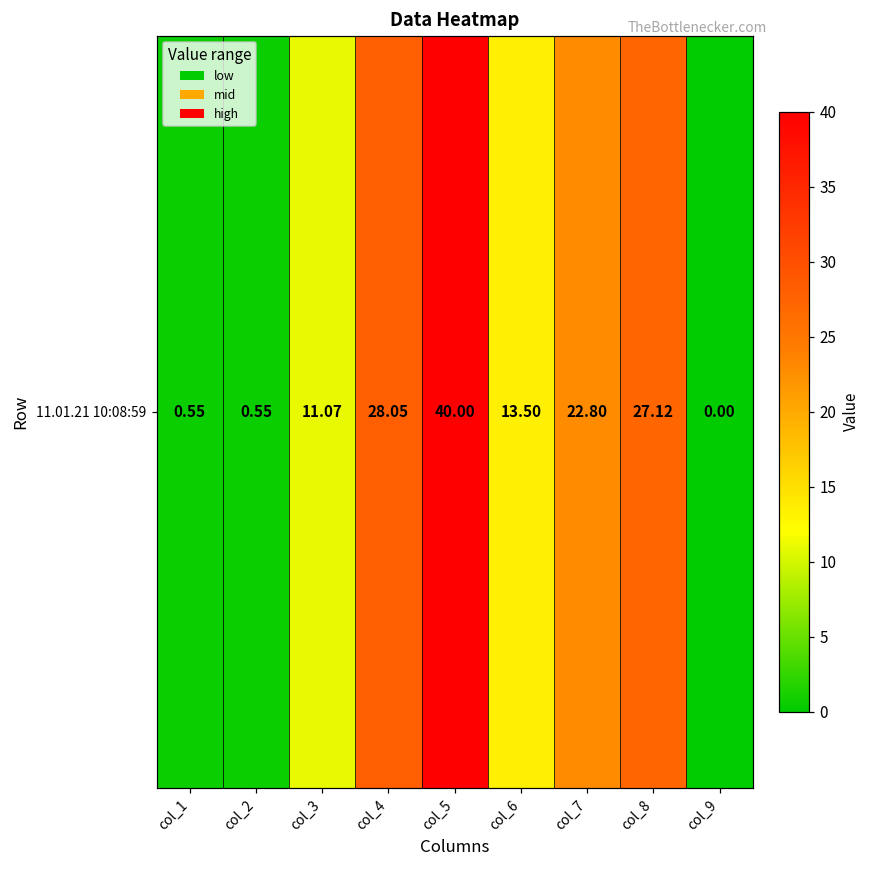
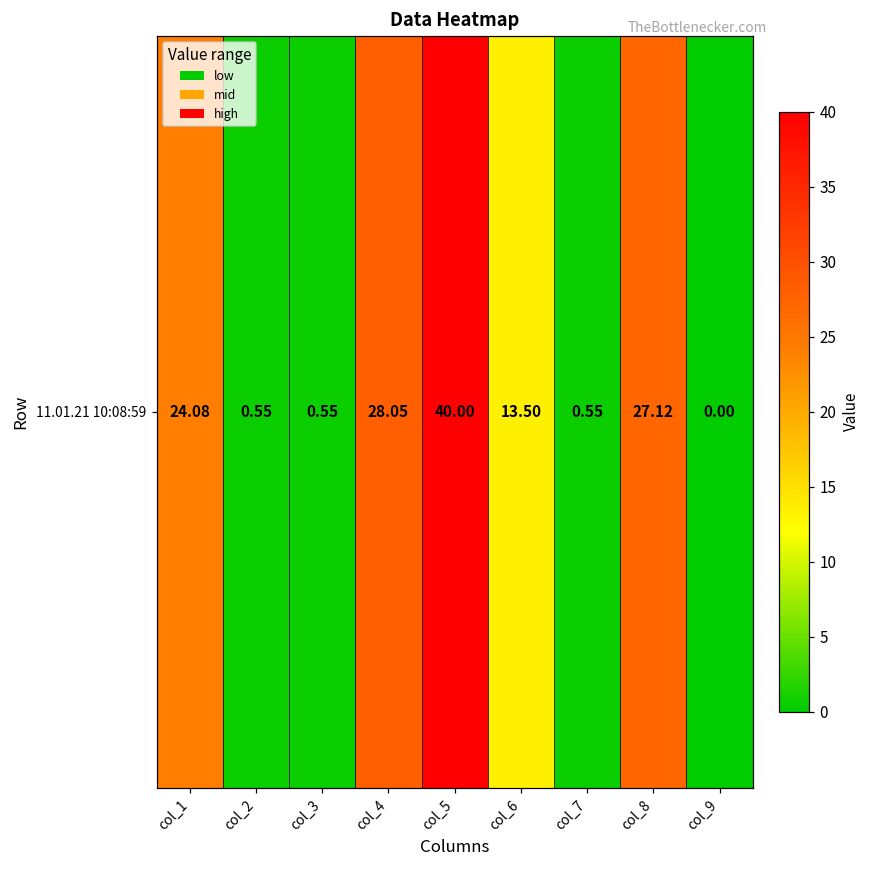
  {
    "11.01.21 10:08:59": {
-     "col_1": 0.55,
+     "col_1": 24.08,
      "col_2": 0.55,
-     "col_3": 11.07,
+     "col_3": 0.55,
      "col_4": 28.05,
      "col_5": 40.00,
      "col_6": 13.50,
-     "col_7": 22.80,
+     "col_7": 0.55,
      "col_8": 27.12,
      "col_9": 0.00
    }
  }
